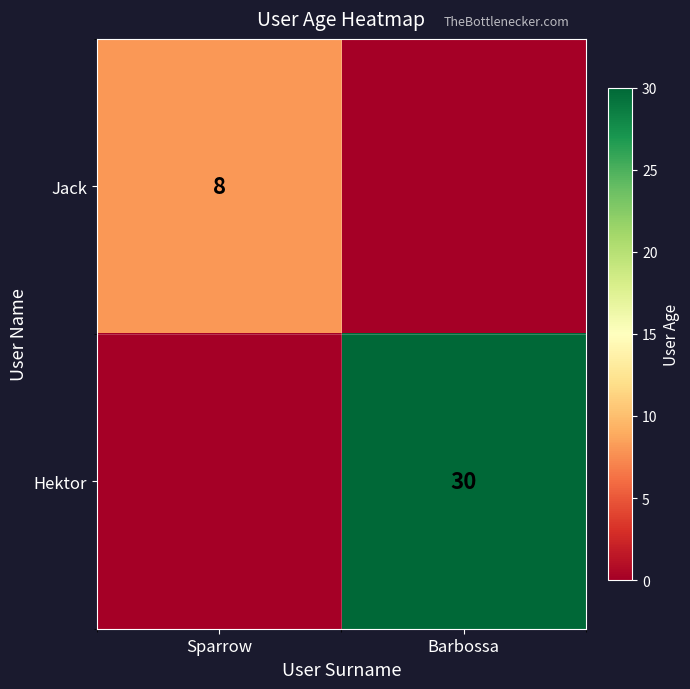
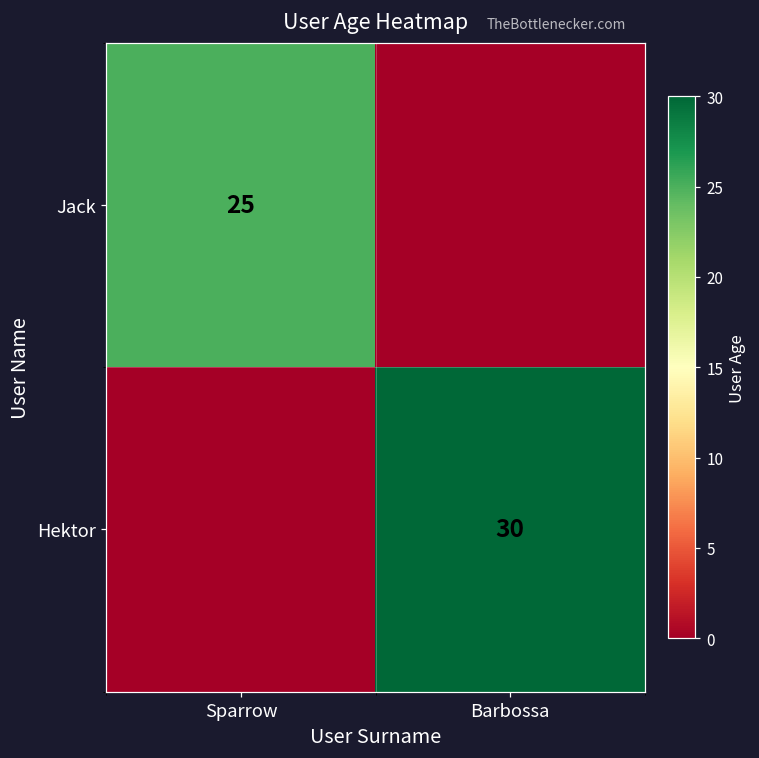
  {
    "Jack": {
-     "Sparrow": 8
+     "Sparrow": 25
    },
    "Hektor": {
      "Barbossa": 30
    }
  }
